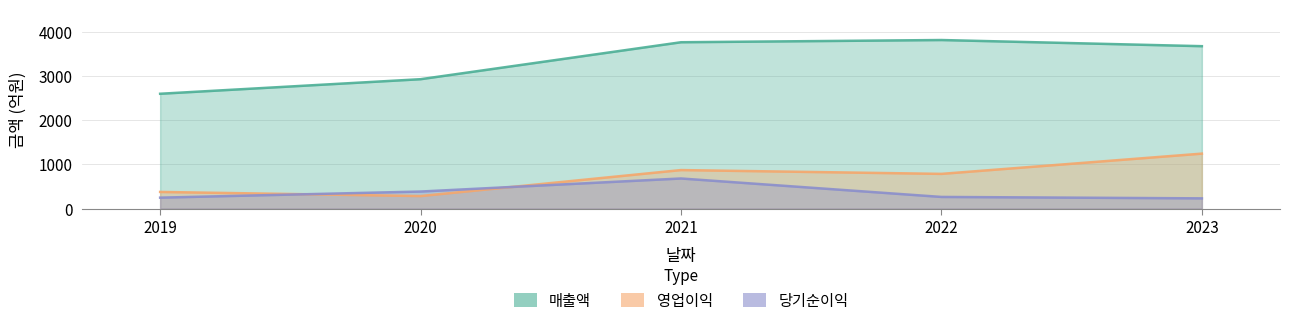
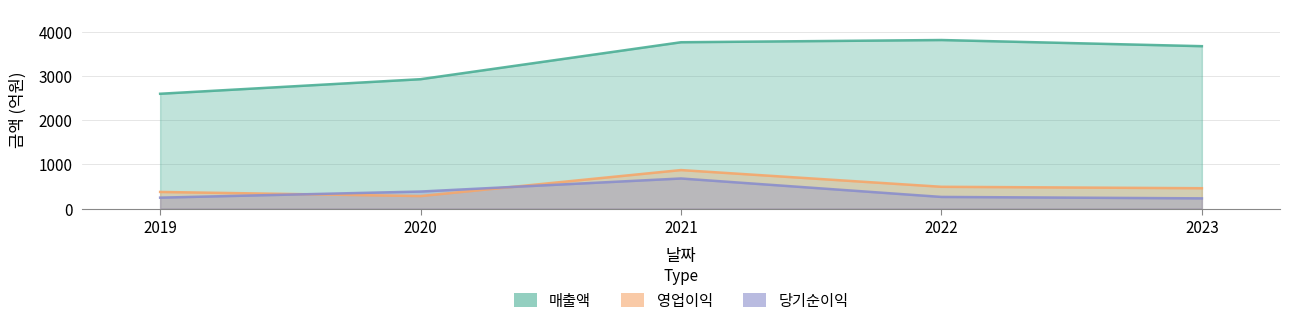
  {
    "영업이익": {
      "2019": 400,
      "2020": 300,
      "2021": 900,
-     "2022": 800,
-     "2023": 1200
+     "2022": 500,
+     "2023": 500
    }
  }
